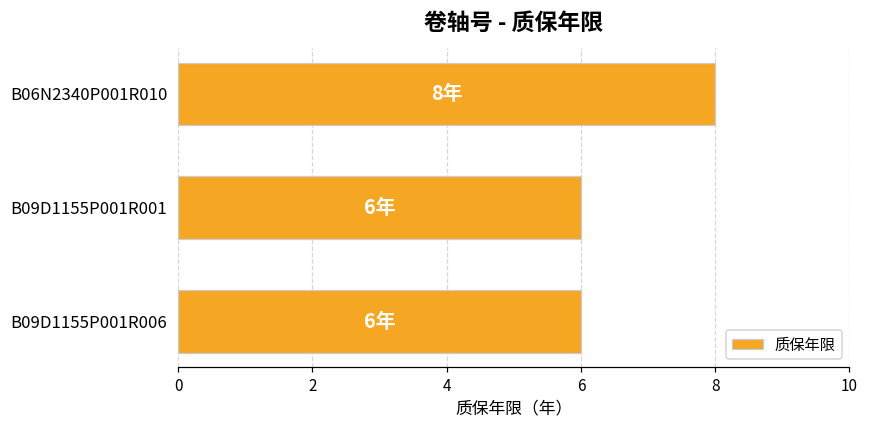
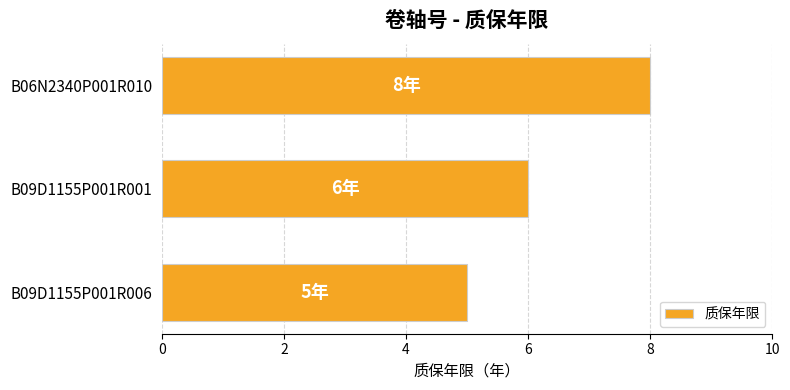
  {
    "B06N2340P001R010": "8年",
    "B09D1155P001R001": "6年",
-   "B09D1155P001R006": "6年"
+   "B09D1155P001R006": "5年"
  }
